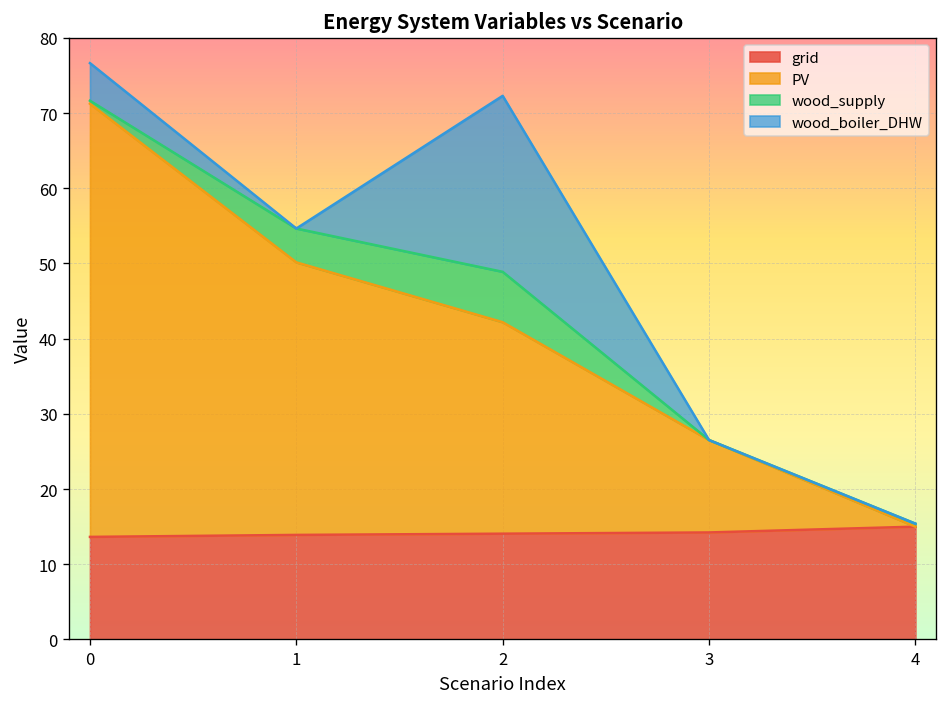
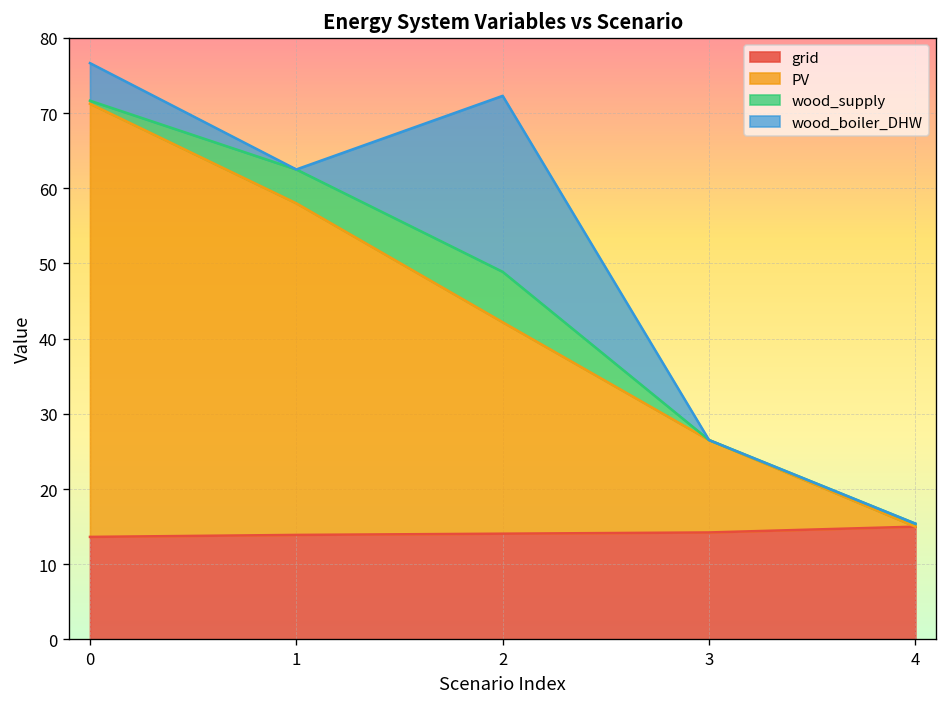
  {
    "grid": {
      "0": 14,
      "1": 14,
      "2": 14,
      "3": 14
    },
    "PV": {
-     "1": 36,
+     "1": 44,
      "2": 28
    },
    "wood_supply": {
      "2": 7
    },
    "wood_boiler_DHW": {
      "0": 5,
      "2": 23
    }
  }
